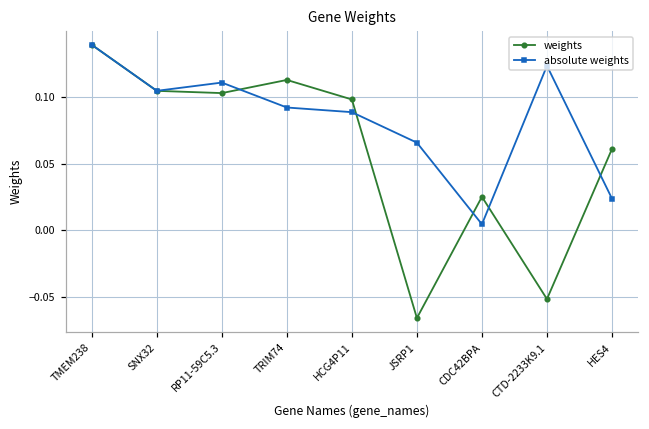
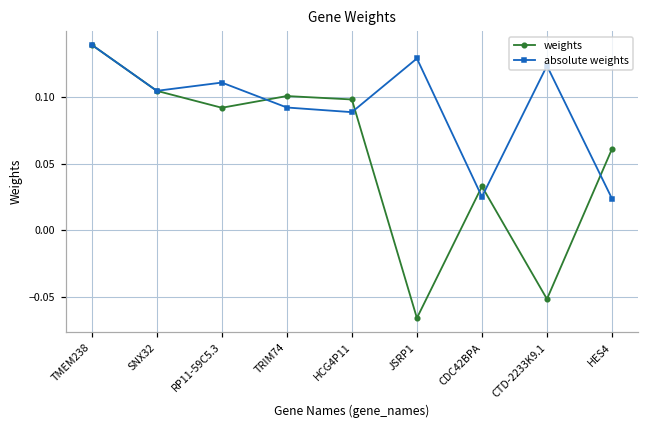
  {
    "weights": {
-     "RP11-59C5.3": 0.103,
-     "TRIM74": 0.113,
+     "RP11-59C5.3": 0.092,
+     "TRIM74": 0.101,
      "HCG4P11": 0.098,
      "JSRP1": -0.066,
-     "CDC42BPA": 0.025,
+     "CDC42BPA": 0.033,
      "CTD-2233K9.1": -0.052,
      "HES4": 0.061
    },
    "absolute weights": {
      "RP11-59C5.3": 0.111,
      "TRIM74": 0.092,
      "HCG4P11": 0.089,
-     "JSRP1": 0.066,
-     "CDC42BPA": 0.005,
+     "JSRP1": 0.129,
+     "CDC42BPA": 0.025,
      "HES4": 0.024
    }
  }
